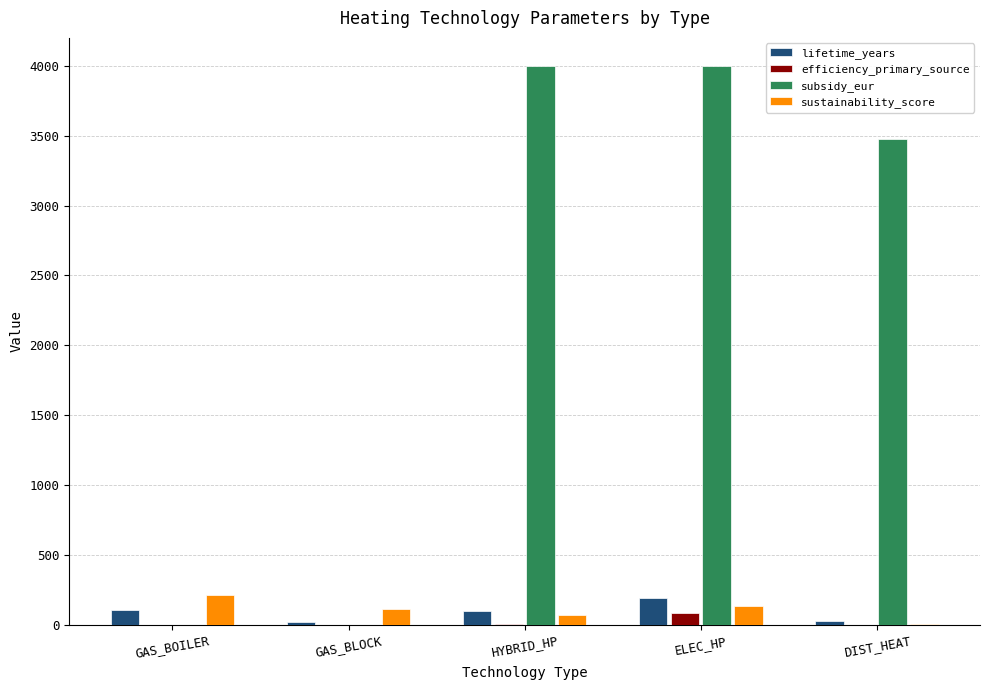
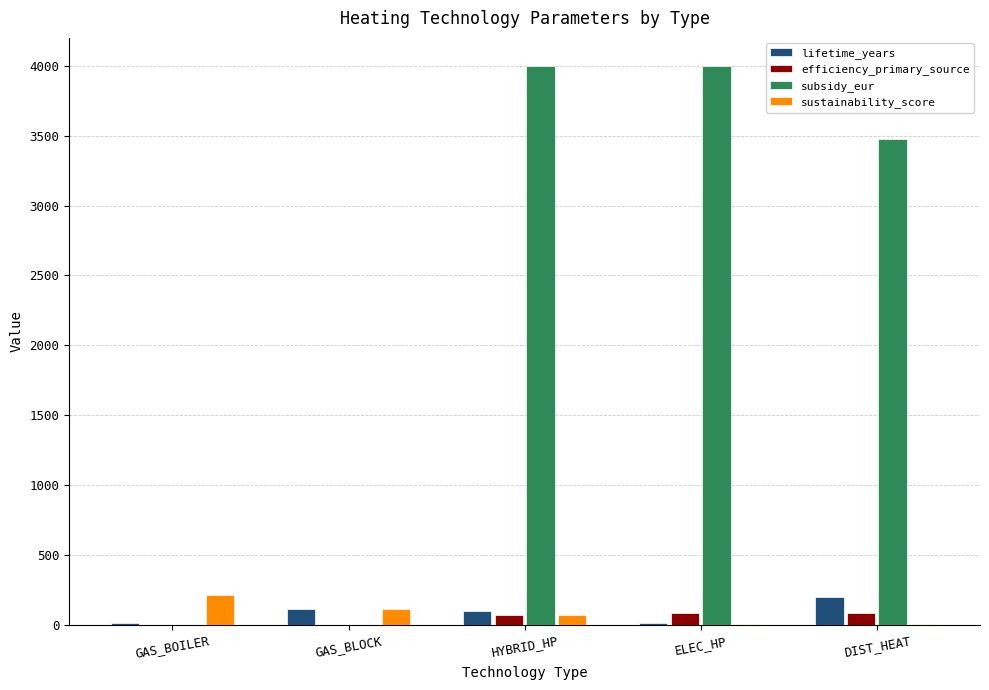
  {
    "lifetime_years": {
-     "GAS_BOILER": 110,
-     "GAS_BLOCK": 20,
+     "GAS_BOILER": 10,
+     "GAS_BLOCK": 110,
      "HYBRID_HP": 100,
-     "ELEC_HP": 190,
-     "DIST_HEAT": 30
+     "ELEC_HP": 20,
+     "DIST_HEAT": 200
    },
    "efficiency_primary_source": {
-     "HYBRID_HP": 0,
+     "HYBRID_HP": 70,
      "ELEC_HP": 90,
-     "DIST_HEAT": 0
+     "DIST_HEAT": 80
    },
    "subsidy_eur": {
      "GAS_BOILER": 0,
      "GAS_BLOCK": 0,
      "HYBRID_HP": 4000,
      "ELEC_HP": 4000,
      "DIST_HEAT": 3480
    },
    "sustainability_score": {
      "GAS_BOILER": 210,
      "GAS_BLOCK": 110,
      "HYBRID_HP": 70,
-     "ELEC_HP": 140
+     "ELEC_HP": 10
    }
  }
